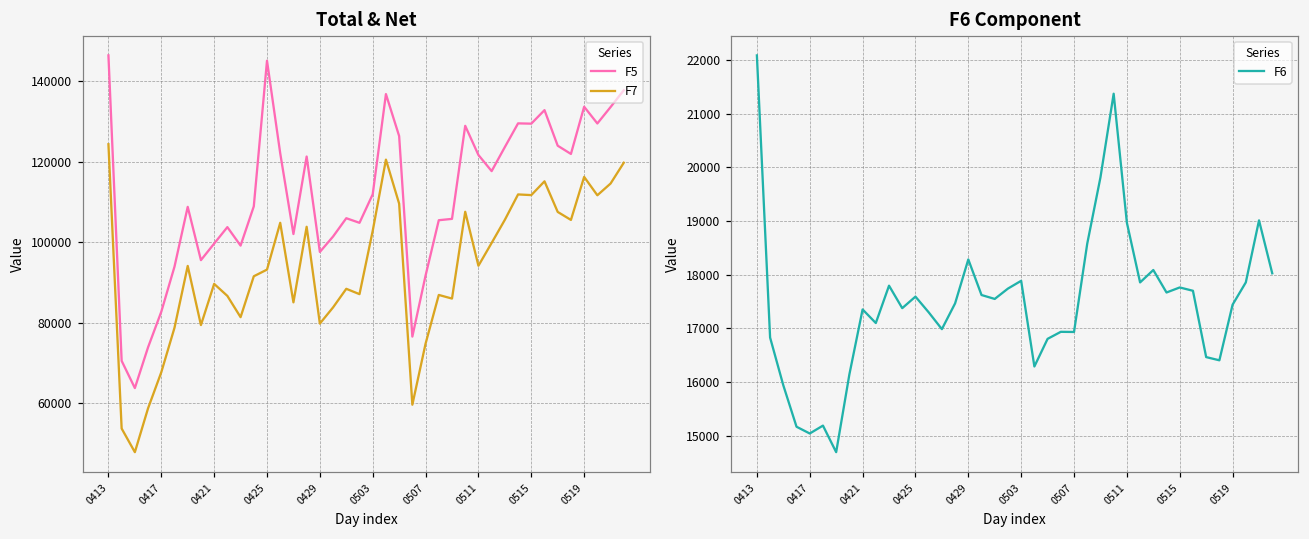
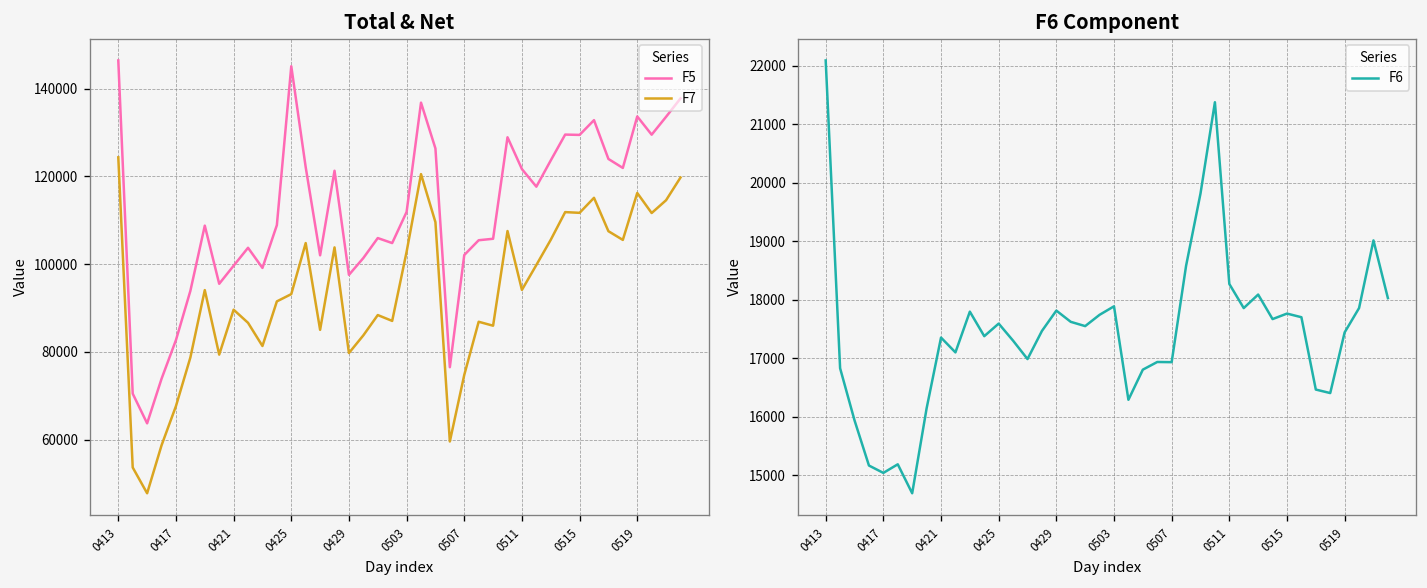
  {
    "Total & Net": {
      "F5": {
        "0413": 146000,
        "0417": 83000,
        "0421": 100000,
        "0425": 145000,
        "0429": 98000,
        "0503": 112000,
-       "0507": 92000,
+       "0507": 102000,
        "0511": 122000,
        "0515": 129000,
        "0519": 134000
      },
      "F7": {
        "0413": 124000,
        "0417": 68000,
        "0421": 90000,
        "0425": 93000,
        "0429": 80000,
        "0503": 103000,
        "0507": 75000,
        "0511": 94000,
        "0515": 112000,
        "0519": 116000
      }
    },
    "F6 Component": {
      "0413": 22100,
      "0417": 15000,
      "0421": 17400,
      "0425": 17600,
-     "0429": 18300,
+     "0429": 17800,
      "0503": 17900,
      "0507": 16900,
-     "0511": 19000,
+     "0511": 18300,
      "0515": 17800,
      "0519": 17400
    }
  }
